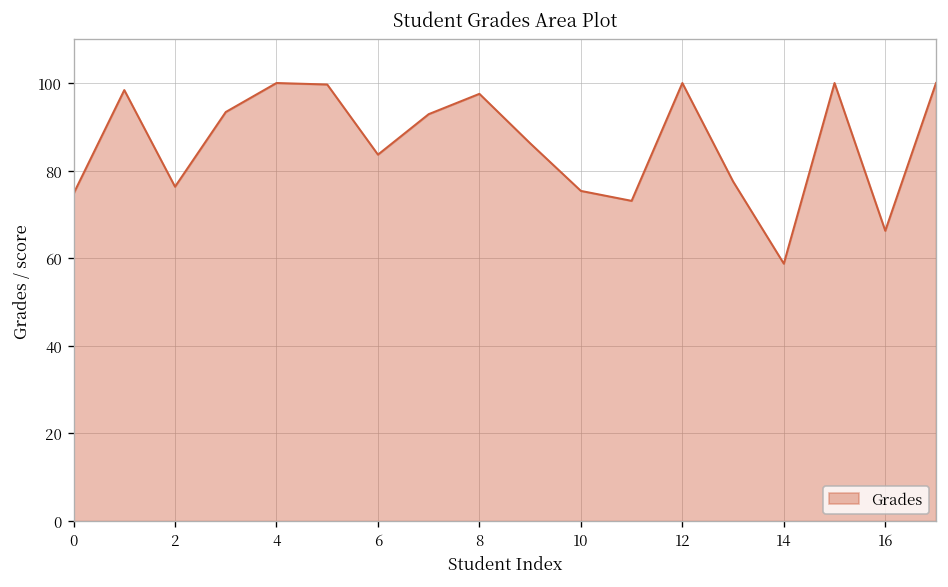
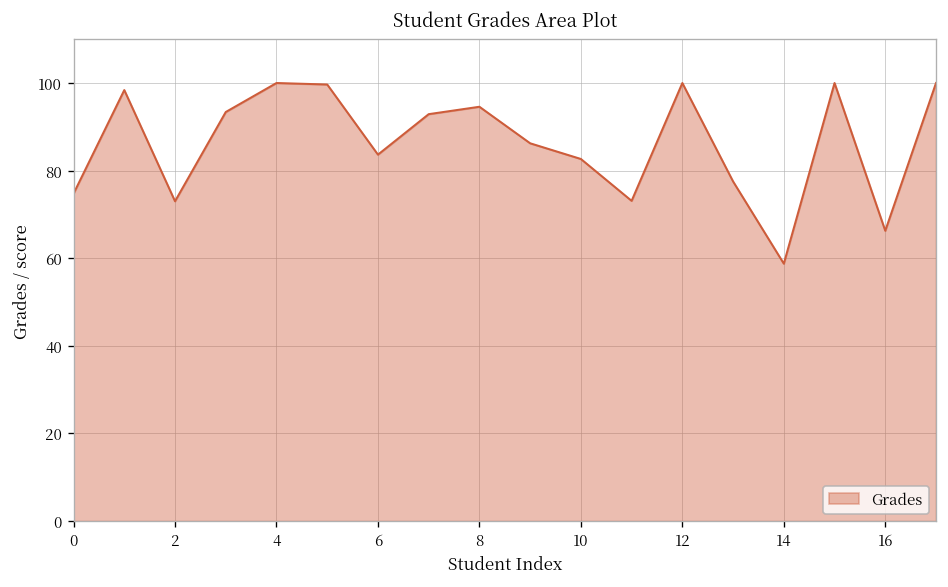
  {
    "0": 75,
-   "2": 76,
+   "2": 73,
    "4": 100,
    "6": 84,
-   "8": 98,
-   "10": 75,
+   "8": 95,
+   "10": 83,
    "12": 100,
    "14": 59,
    "16": 66
  }
